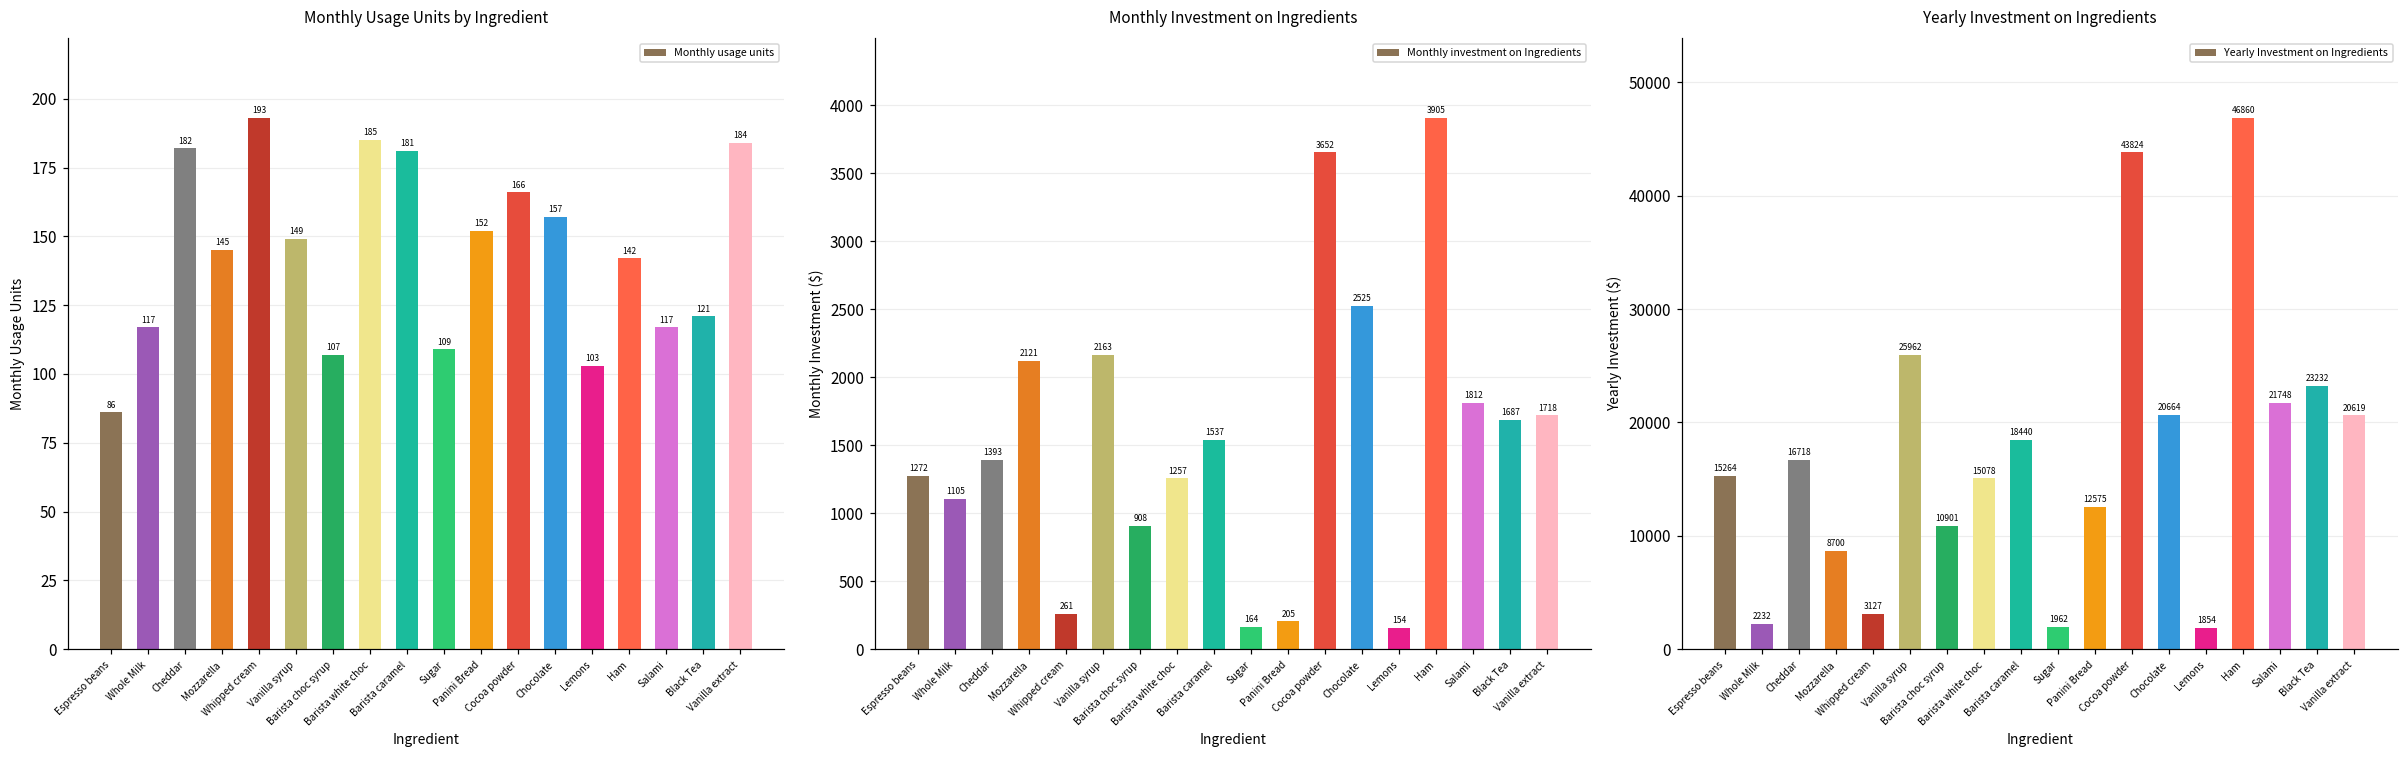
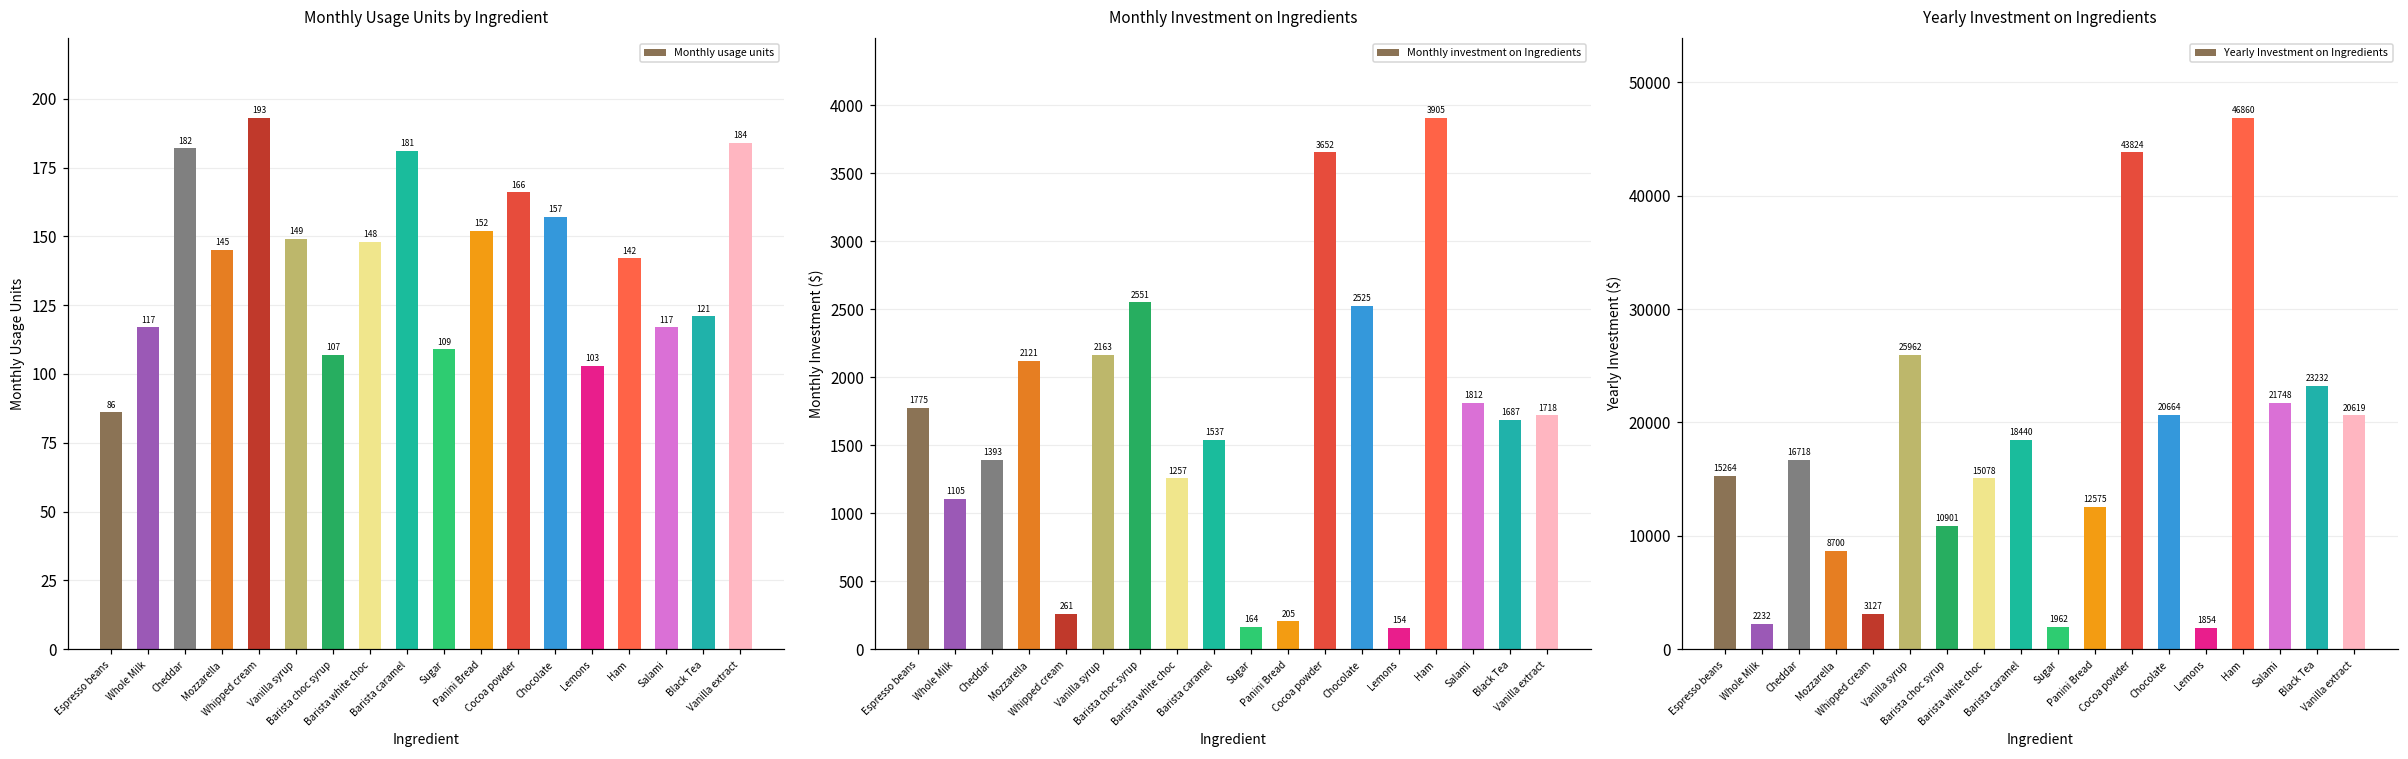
  {
    "Monthly Usage Units by Ingredient": {
      "Espresso beans": 86,
      "Whole Milk": 117,
      "Cheddar": 182,
      "Mozzarella": 145,
      "Whipped cream": 193,
      "Vanilla syrup": 149,
      "Barista choc syrup": 107,
-     "Barista white choc": 185,
+     "Barista white choc": 148,
      "Barista caramel": 181,
      "Sugar": 109,
      "Panini Bread": 152,
      "Cocoa powder": 166,
      "Chocolate": 157,
      "Lemons": 103,
      "Ham": 142,
      "Salami": 117,
      "Black Tea": 121,
      "Vanilla extract": 184
    },
    "Monthly Investment on Ingredients": {
-     "Espresso beans": 1272,
+     "Espresso beans": 1775,
      "Whole Milk": 1105,
      "Cheddar": 1393,
      "Mozzarella": 2121,
      "Whipped cream": 261,
      "Vanilla syrup": 2163,
-     "Barista choc syrup": 908,
+     "Barista choc syrup": 2551,
      "Barista white choc": 1257,
      "Barista caramel": 1537,
      "Sugar": 164,
      "Panini Bread": 205,
      "Cocoa powder": 3652,
      "Chocolate": 2525,
      "Lemons": 154,
      "Ham": 3905,
      "Salami": 1812,
      "Black Tea": 1687,
      "Vanilla extract": 1718
    },
    "Yearly Investment on Ingredients": {
      "Espresso beans": 15264,
      "Whole Milk": 2232,
      "Cheddar": 16718,
      "Mozzarella": 8700,
      "Whipped cream": 3127,
      "Vanilla syrup": 25962,
      "Barista choc syrup": 10901,
      "Barista white choc": 15078,
      "Barista caramel": 18440,
      "Sugar": 1962,
      "Panini Bread": 12575,
      "Cocoa powder": 43824,
      "Chocolate": 20664,
      "Lemons": 1854,
      "Ham": 46860,
      "Salami": 21748,
      "Black Tea": 23232,
      "Vanilla extract": 20619
    }
  }
